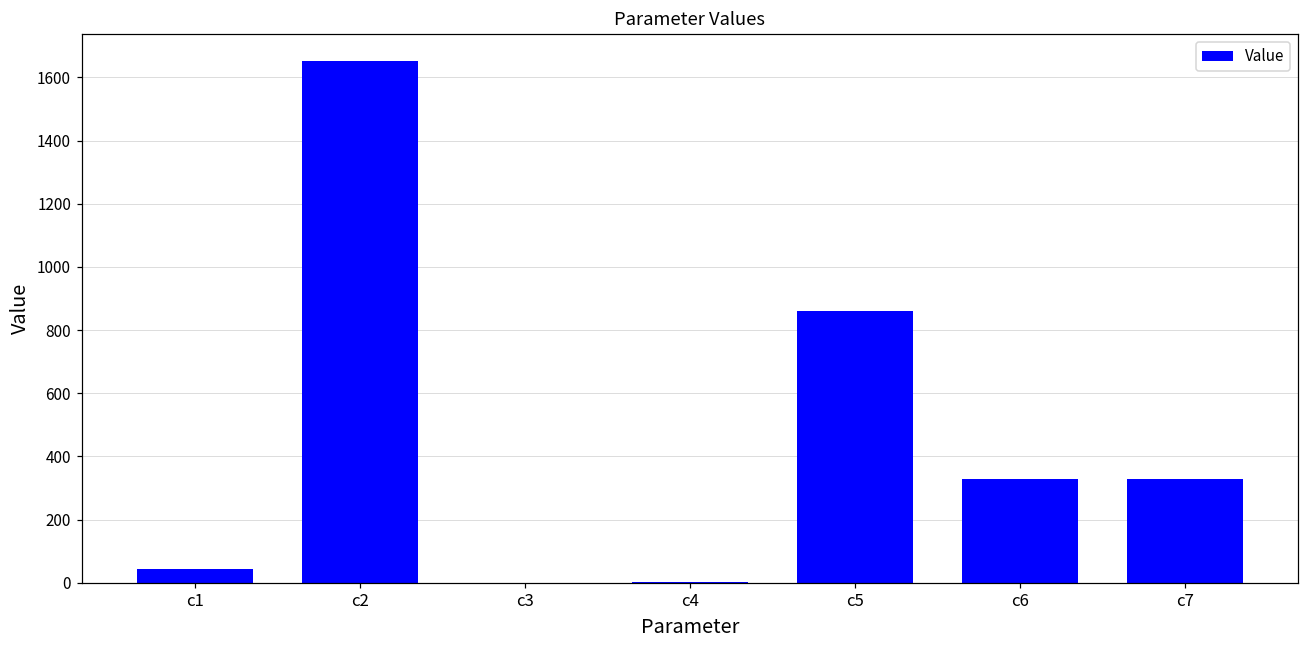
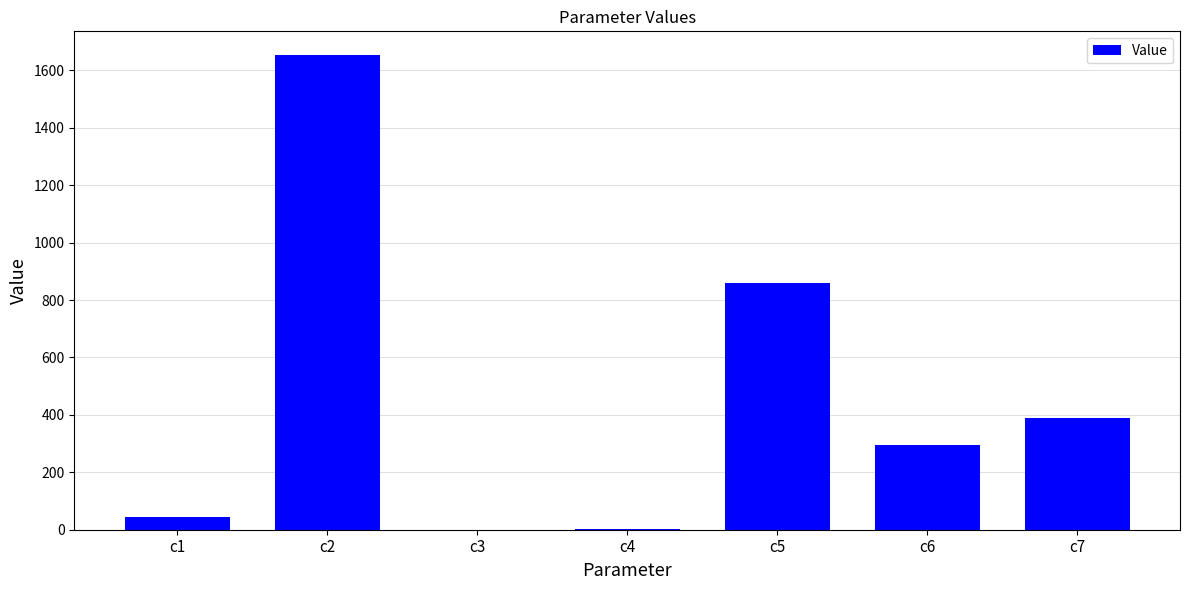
  {
    "c1": 40,
    "c2": 1650,
    "c5": 860,
-   "c6": 330,
-   "c7": 330
+   "c6": 290,
+   "c7": 390
  }
